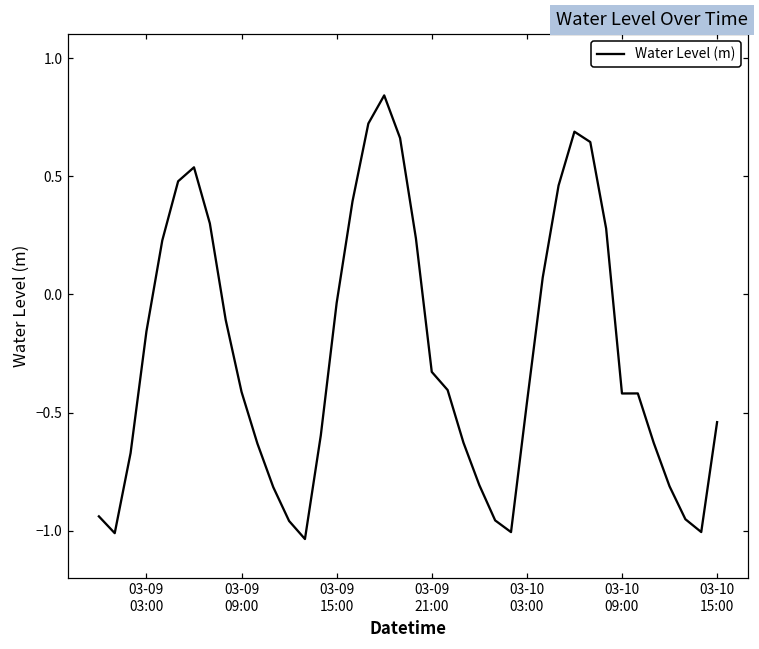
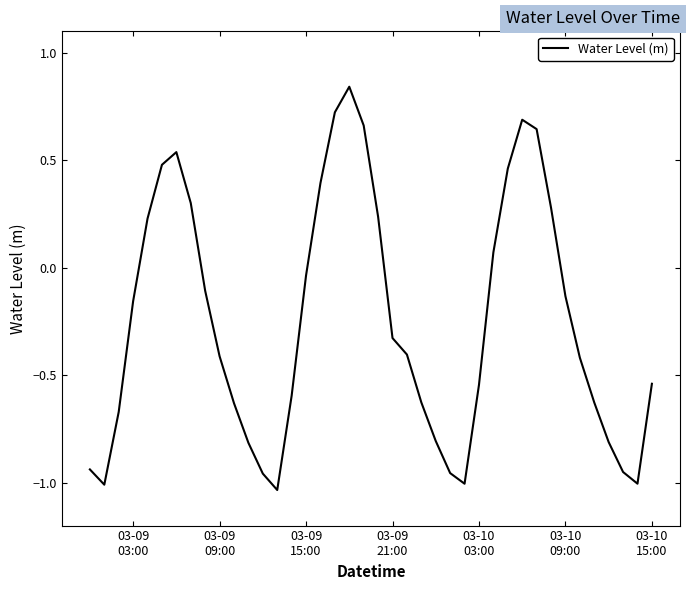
  {
    "03-09 03:00": -0.16,
    "03-09 09:00": -0.41,
    "03-09 15:00": -0.04,
    "03-09 21:00": -0.33,
-   "03-10 03:00": -0.46,
-   "03-10 09:00": -0.42,
+   "03-10 03:00": -0.55,
+   "03-10 09:00": -0.13,
    "03-10 15:00": -0.54
  }
